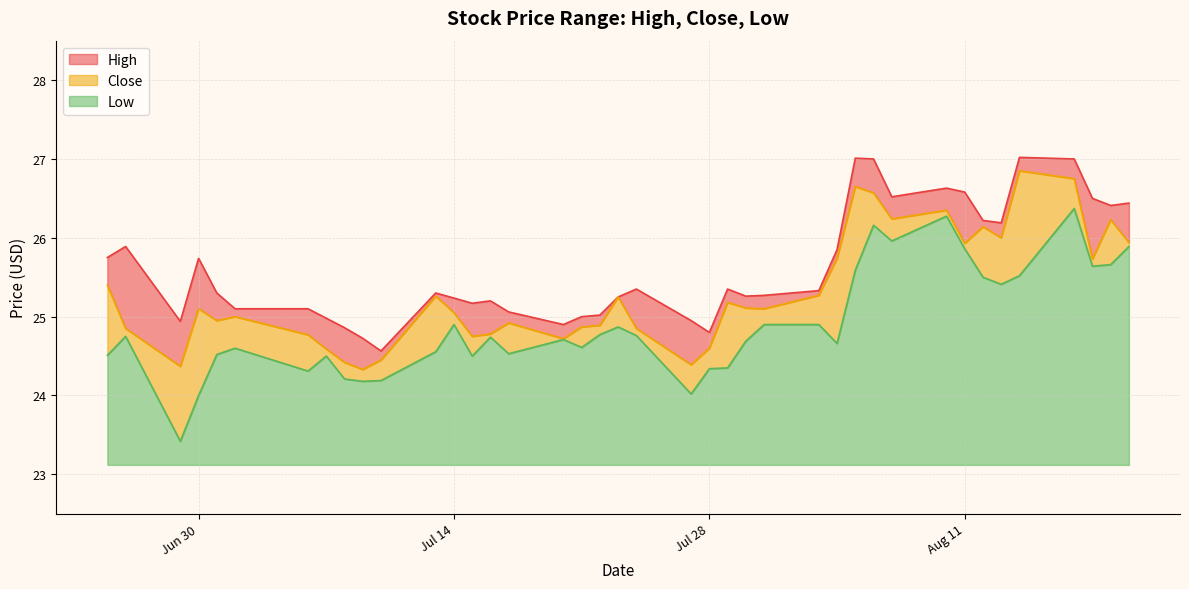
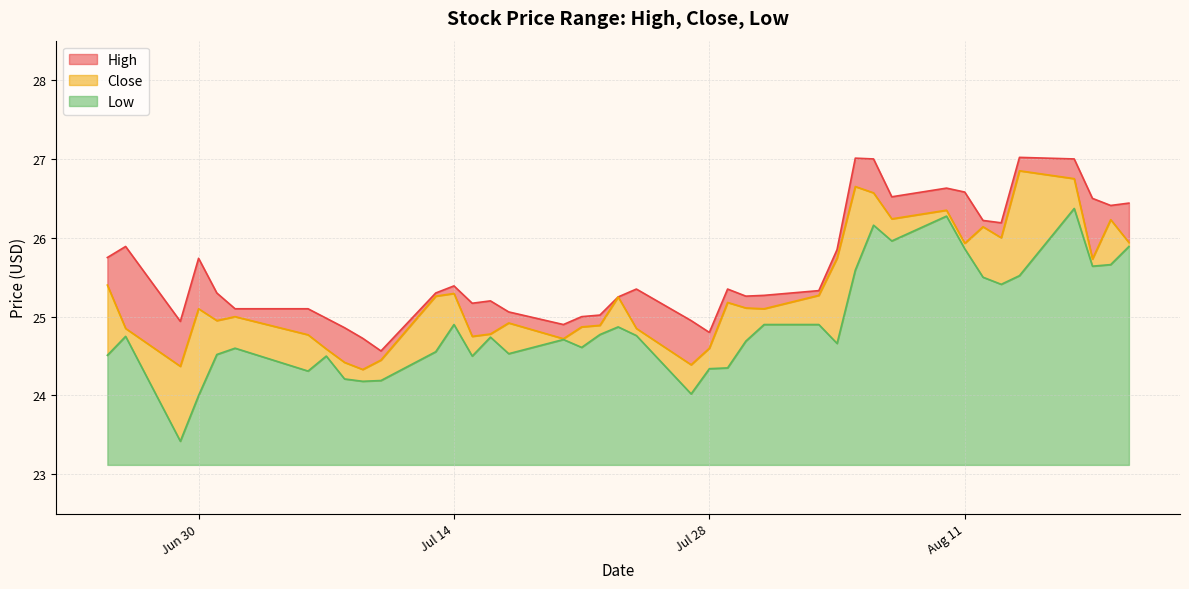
  {
    "High": {
      "Jun 30": 25.7,
-     "Jul 14": 25.2,
+     "Jul 14": 25.4,
      "Jul 28": 24.8,
      "Aug 11": 26.6
    },
    "Close": {
      "Jun 30": 25.1,
-     "Jul 14": 25.0,
+     "Jul 14": 25.3,
      "Jul 28": 24.6,
      "Aug 11": 25.9
    },
    "Low": {
      "Jun 30": 24.0,
      "Jul 14": 24.9,
      "Jul 28": 24.3,
      "Aug 11": 25.9
    }
  }
